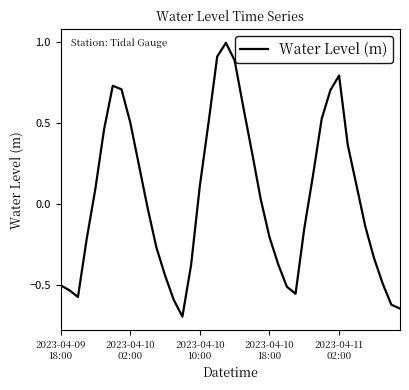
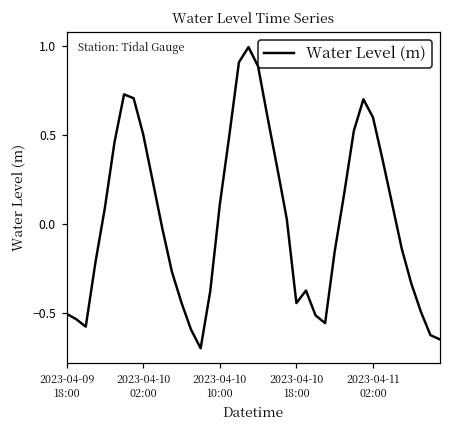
  {
    "2023-04-09 18:00": -0.50,
    "2023-04-10 02:00": 0.50,
    "2023-04-10 10:00": 0.11,
-   "2023-04-10 18:00": -0.21,
-   "2023-04-11 02:00": 0.79
+   "2023-04-10 18:00": -0.44,
+   "2023-04-11 02:00": 0.60
  }
